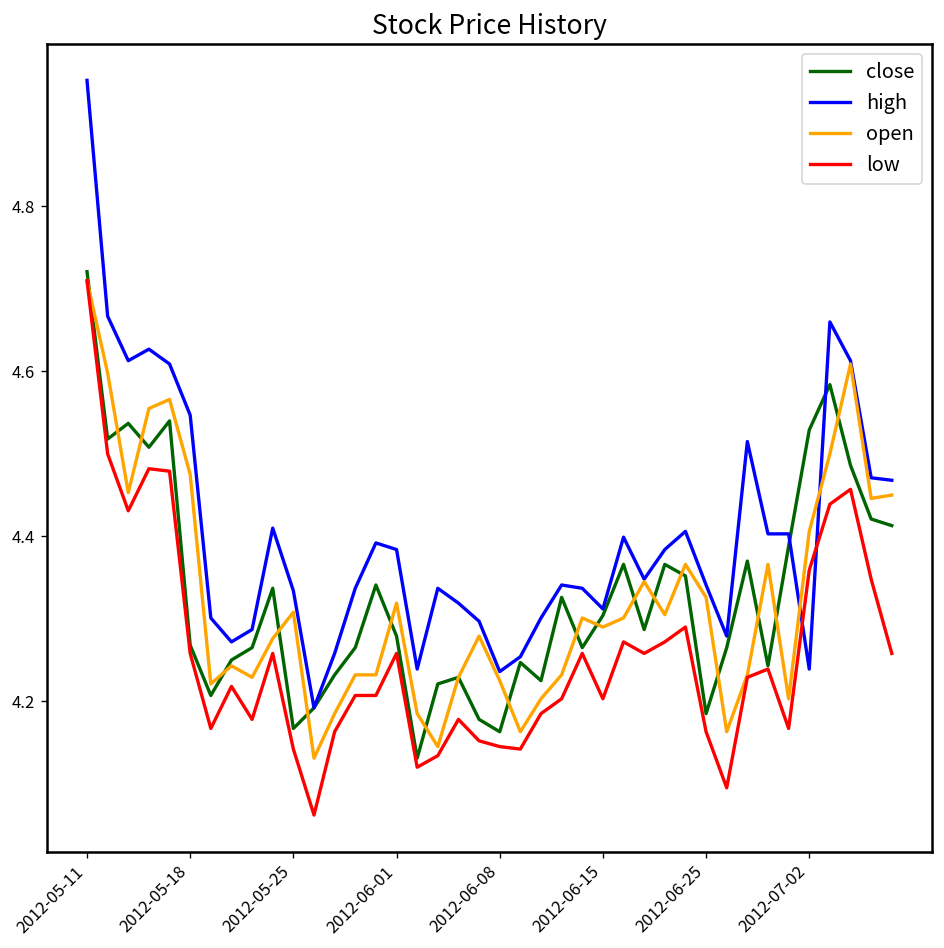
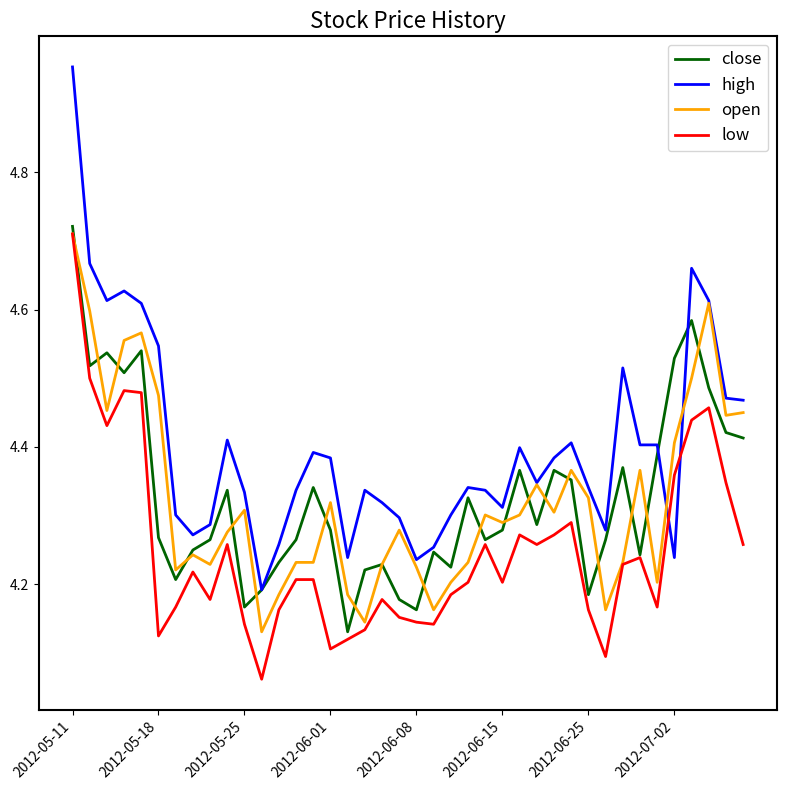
  {
    "close": {
      "2012-05-11": 4.72,
      "2012-05-18": 4.27,
      "2012-05-25": 4.17,
      "2012-06-01": 4.28,
      "2012-06-08": 4.16,
-     "2012-06-15": 4.30,
+     "2012-06-15": 4.28,
      "2012-06-25": 4.19,
      "2012-07-02": 4.53
    },
    "high": {
      "2012-05-11": 4.95,
      "2012-05-18": 4.55,
      "2012-05-25": 4.33,
      "2012-06-01": 4.38,
      "2012-06-08": 4.24,
      "2012-06-15": 4.31,
      "2012-06-25": 4.34,
      "2012-07-02": 4.24
    },
    "open": {
      "2012-05-18": 4.48,
      "2012-05-25": 4.31,
      "2012-06-01": 4.32,
      "2012-06-08": 4.23,
      "2012-06-15": 4.29,
      "2012-06-25": 4.33,
      "2012-07-02": 4.41
    },
    "low": {
-     "2012-05-18": 4.26,
+     "2012-05-18": 4.13,
      "2012-05-25": 4.14,
-     "2012-06-01": 4.26,
+     "2012-06-01": 4.11,
      "2012-06-08": 4.15,
      "2012-06-15": 4.20,
      "2012-06-25": 4.16,
      "2012-07-02": 4.36
    }
  }
